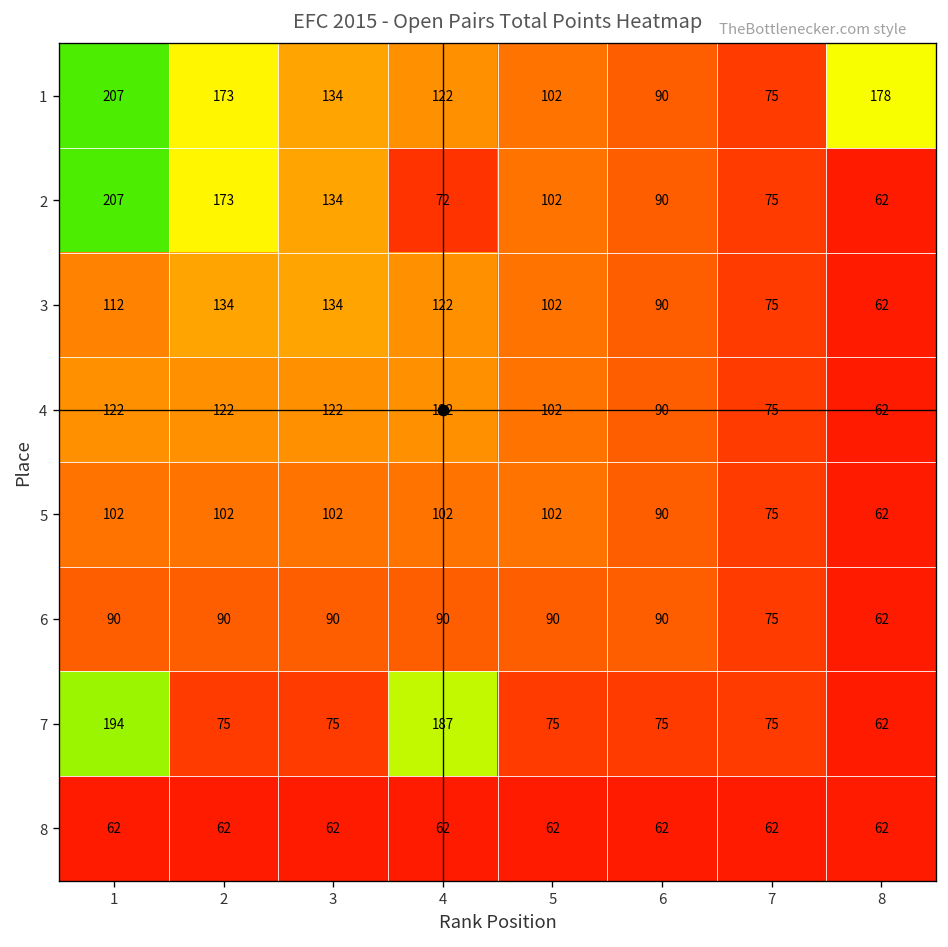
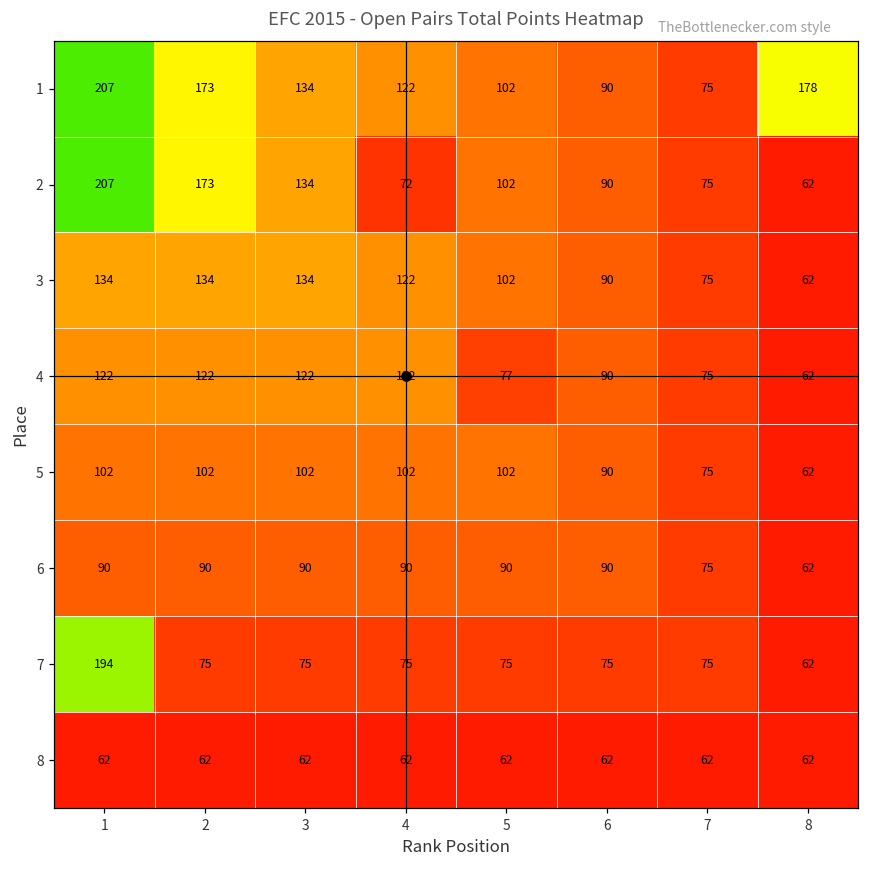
  {
    "1": {
      "1": 207,
      "2": 173,
      "3": 134,
      "4": 122,
      "5": 102,
      "6": 90,
      "7": 75,
      "8": 178
    },
    "2": {
      "1": 207,
      "2": 173,
      "3": 134,
      "4": 72,
      "5": 102,
      "6": 90,
      "7": 75,
      "8": 62
    },
    "3": {
-     "1": 112,
+     "1": 134,
      "2": 134,
      "3": 134,
      "4": 122,
      "5": 102,
      "6": 90,
      "7": 75,
      "8": 62
    },
    "4": {
      "1": 122,
      "2": 122,
      "3": 122,
-     "5": 102,
+     "5": 77,
      "6": 90,
      "7": 75,
      "8": 62
    },
    "5": {
      "1": 102,
      "2": 102,
      "3": 102,
      "4": 102,
      "5": 102,
      "6": 90,
      "7": 75,
      "8": 62
    },
    "6": {
      "1": 90,
      "2": 90,
      "3": 90,
      "4": 90,
      "5": 90,
      "6": 90,
      "7": 75,
      "8": 62
    },
    "7": {
      "1": 194,
      "2": 75,
      "3": 75,
-     "4": 187,
+     "4": 75,
      "5": 75,
      "6": 75,
      "7": 75,
      "8": 62
    },
    "8": {
      "1": 62,
      "2": 62,
      "3": 62,
      "4": 62,
      "5": 62,
      "6": 62,
      "7": 62,
      "8": 62
    }
  }
